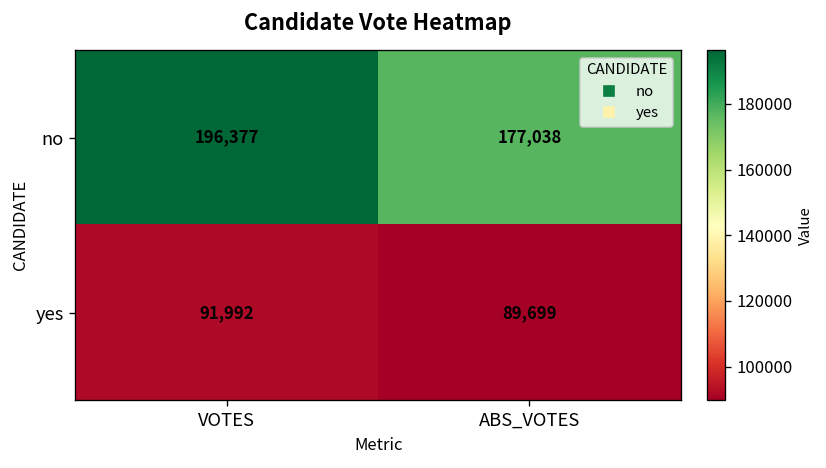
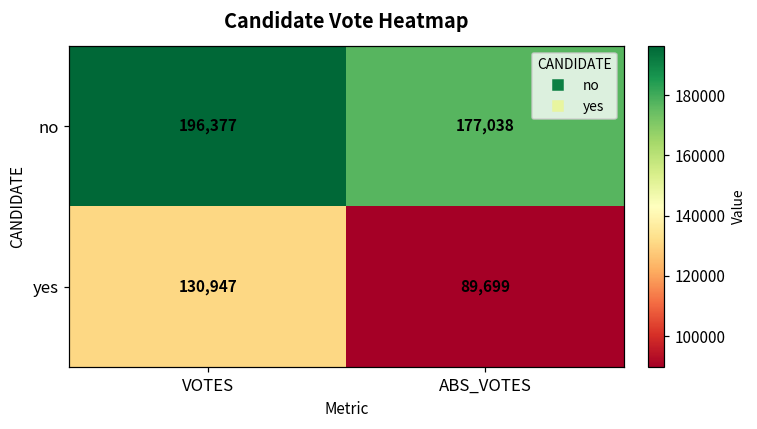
  {
    "no": {
      "VOTES": "196,377",
      "ABS_VOTES": "177,038"
    },
    "yes": {
-     "VOTES": "91,992",
+     "VOTES": "130,947",
      "ABS_VOTES": "89,699"
    }
  }
